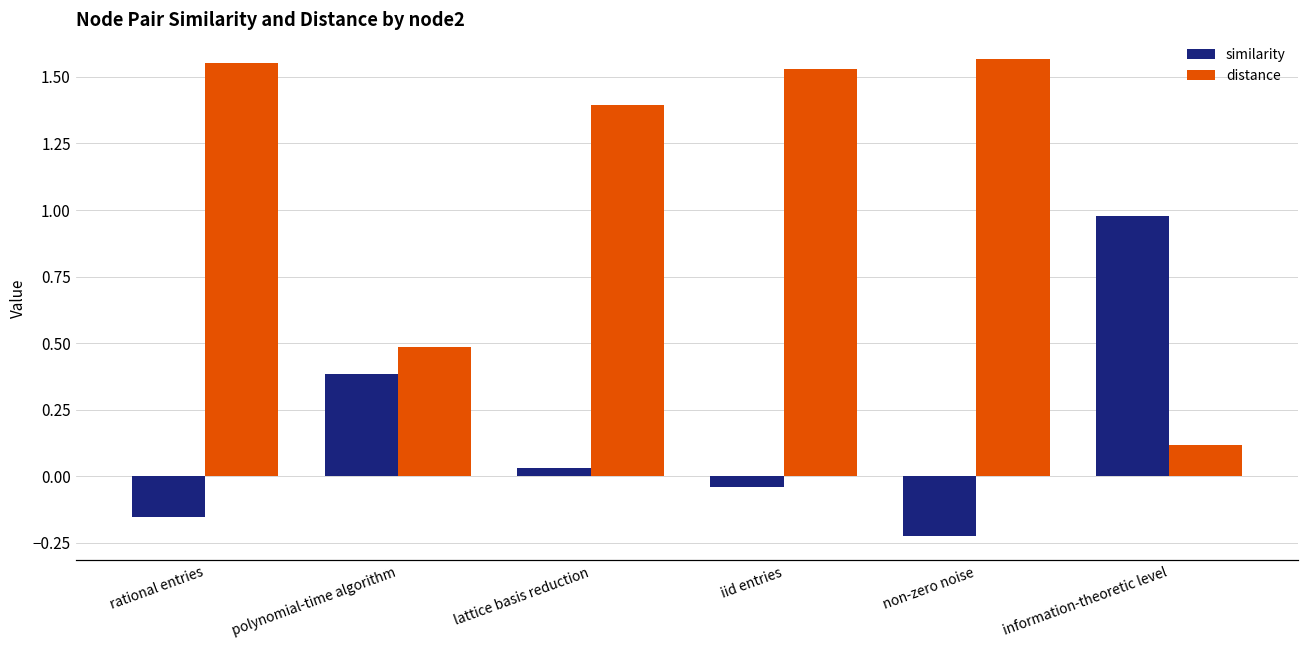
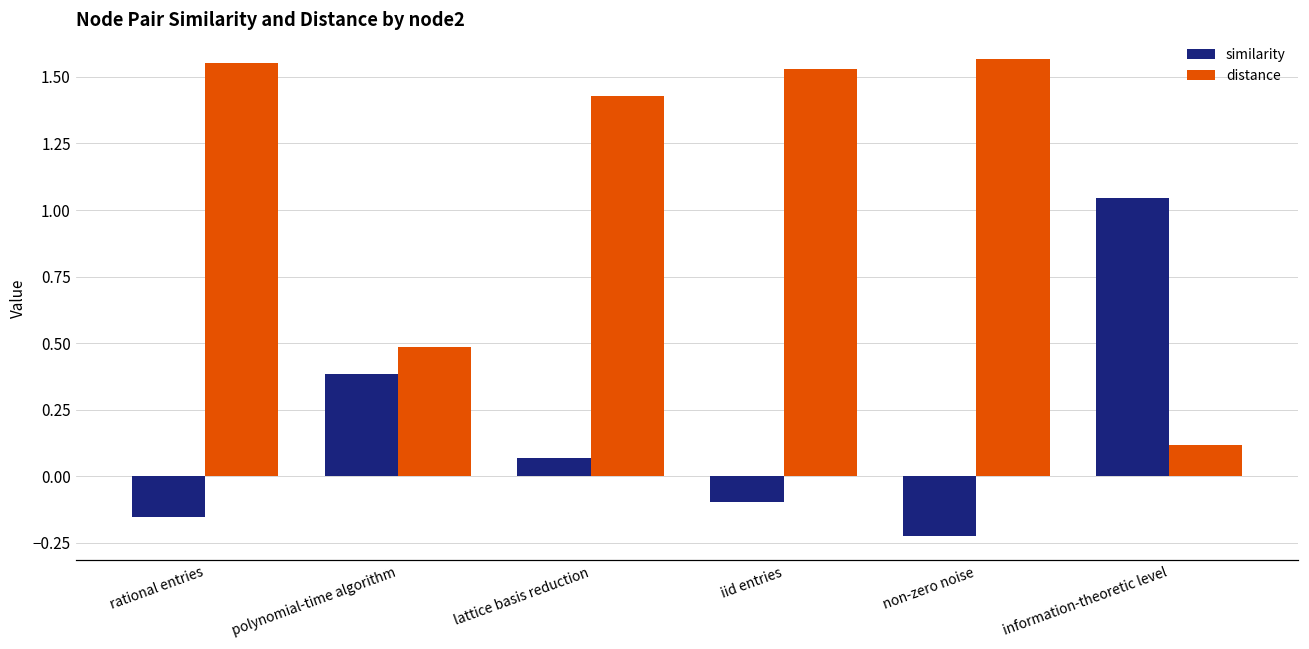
  {
    "similarity": {
      "rational entries": -0.15,
      "polynomial-time algorithm": 0.38,
-     "lattice basis reduction": 0.03,
-     "iid entries": -0.04,
+     "lattice basis reduction": 0.07,
+     "iid entries": -0.10,
      "non-zero noise": -0.23,
-     "information-theoretic level": 0.98
+     "information-theoretic level": 1.05
    },
    "distance": {
      "rational entries": 1.55,
      "polynomial-time algorithm": 0.48,
-     "lattice basis reduction": 1.39,
+     "lattice basis reduction": 1.43,
      "iid entries": 1.53,
      "non-zero noise": 1.57,
      "information-theoretic level": 0.12
    }
  }
